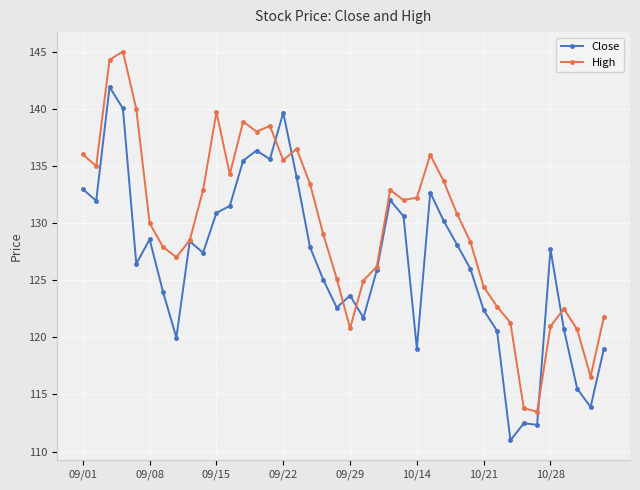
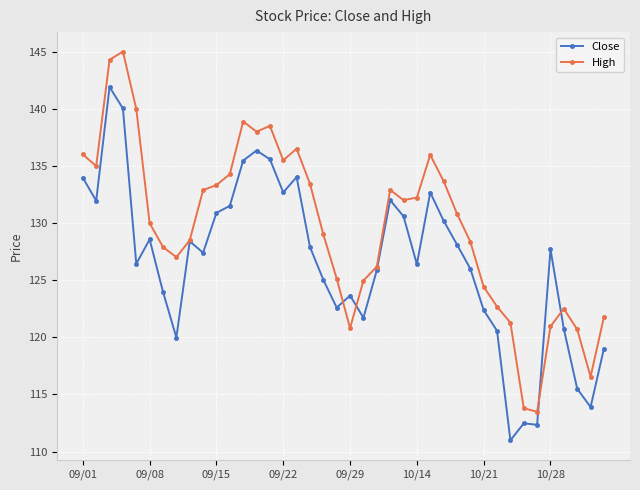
  {
    "Close": {
-     "09/01": 133.0,
+     "09/01": 134.0,
      "09/08": 128.6,
      "09/15": 130.9,
-     "09/22": 139.7,
+     "09/22": 132.7,
      "09/29": 123.7,
-     "10/14": 119.0,
+     "10/14": 126.4,
      "10/21": 122.4,
      "10/28": 127.7
    },
    "High": {
      "09/01": 136.0,
      "09/08": 130.0,
-     "09/15": 139.7,
+     "09/15": 133.3,
      "09/22": 135.5,
      "09/29": 120.8,
      "10/14": 132.2,
      "10/21": 124.4,
      "10/28": 121.0
    }
  }
